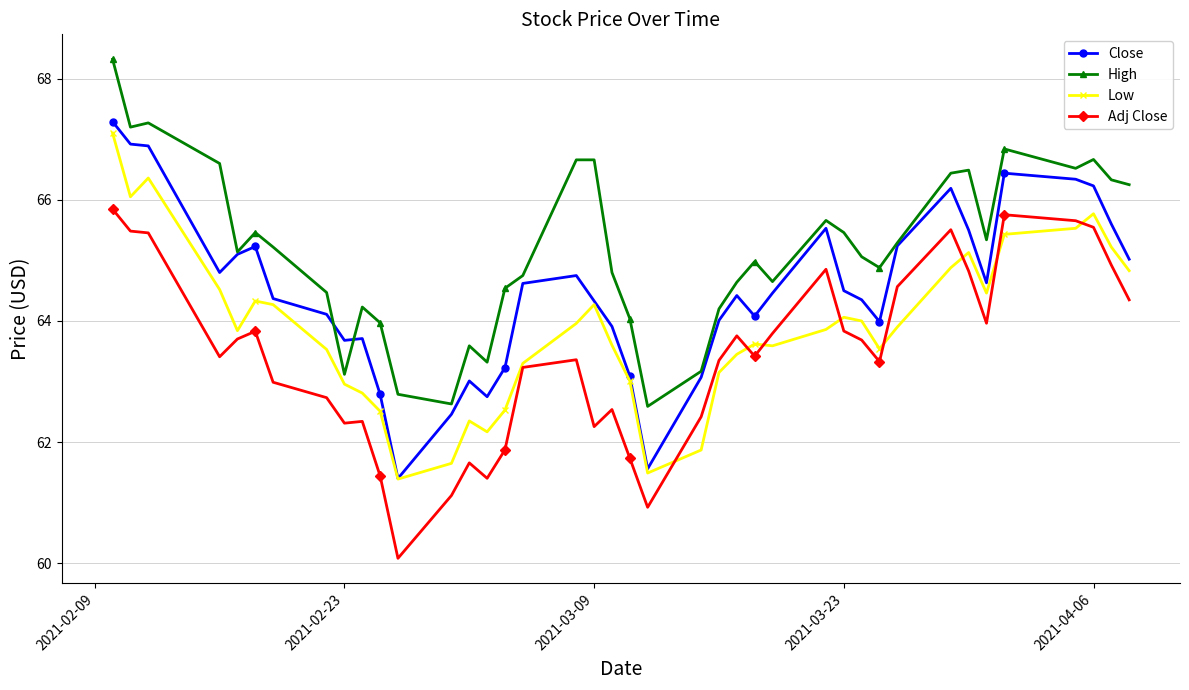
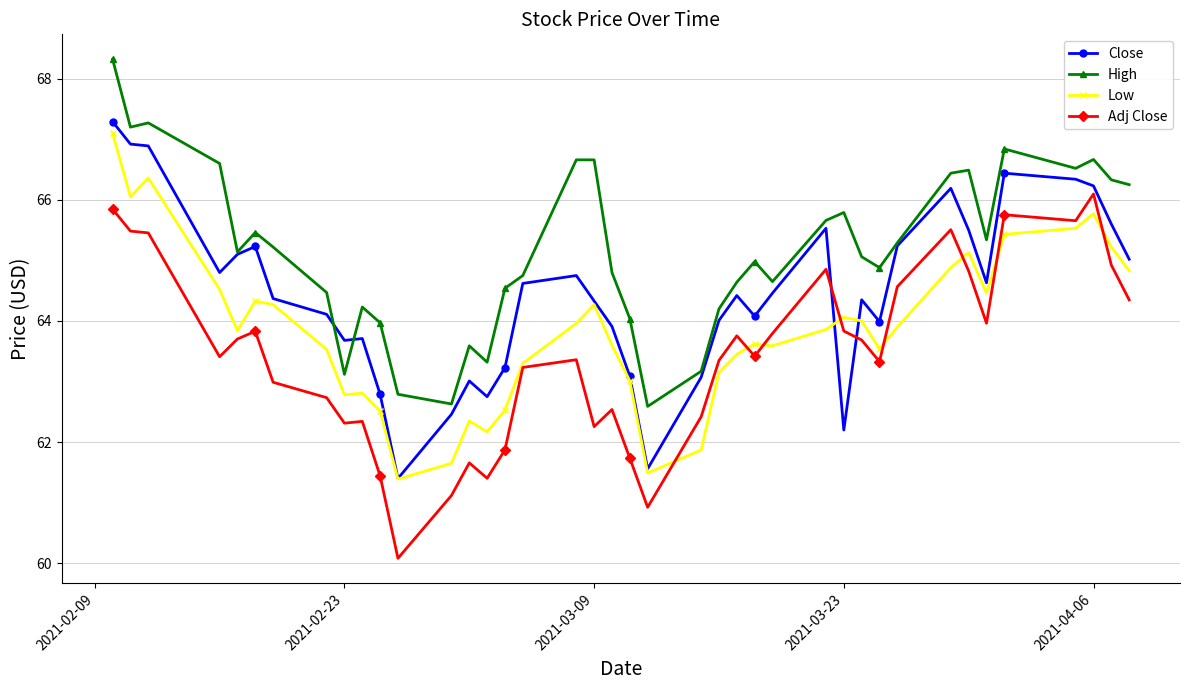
  {
    "Close": {
      "2021-02-23": 63.7,
      "2021-03-09": 64.3,
-     "2021-03-23": 64.5,
+     "2021-03-23": 62.2,
      "2021-04-06": 66.2
    },
    "High": {
      "2021-02-23": 63.1,
      "2021-03-09": 66.7,
-     "2021-03-23": 65.5,
+     "2021-03-23": 65.8,
      "2021-04-06": 66.7
    },
    "Low": {
-     "2021-02-23": 63.0,
+     "2021-02-23": 62.8,
      "2021-03-09": 64.3,
      "2021-03-23": 64.1,
      "2021-04-06": 65.8
    },
    "Adj Close": {
      "2021-02-23": 62.3,
      "2021-03-09": 62.3,
      "2021-03-23": 63.8,
-     "2021-04-06": 65.5
+     "2021-04-06": 66.1
    }
  }
